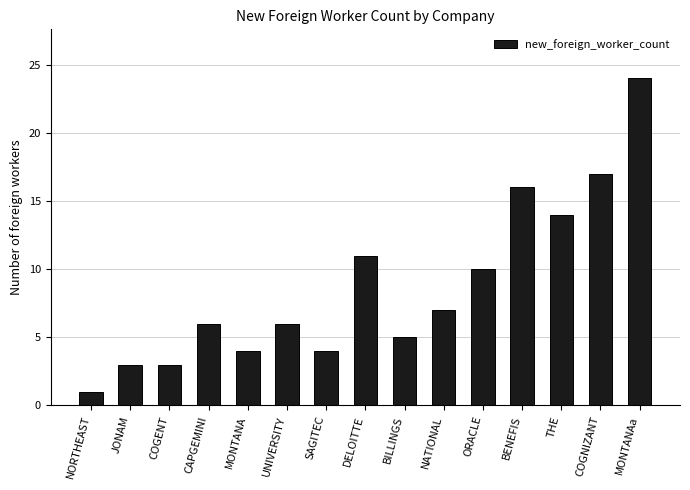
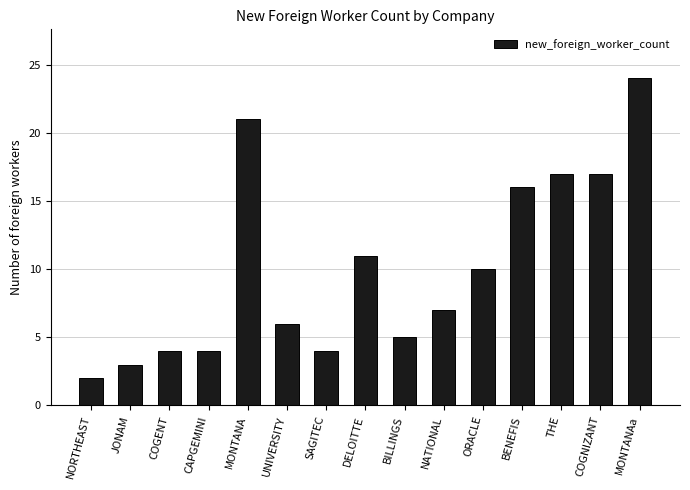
  {
-   "NORTHEAST": 1,
+   "NORTHEAST": 2,
    "JONAM": 3,
-   "COGENT": 3,
-   "CAPGEMINI": 6,
-   "MONTANA": 4,
+   "COGENT": 4,
+   "CAPGEMINI": 4,
+   "MONTANA": 21,
    "UNIVERSITY": 6,
    "SAGITEC": 4,
    "DELOITTE": 11,
    "BILLINGS": 5,
    "NATIONAL": 7,
    "ORACLE": 10,
    "BENEFIS": 16,
-   "THE": 14,
+   "THE": 17,
    "COGNIZANT": 17,
    "MONTANAa": 24
  }
